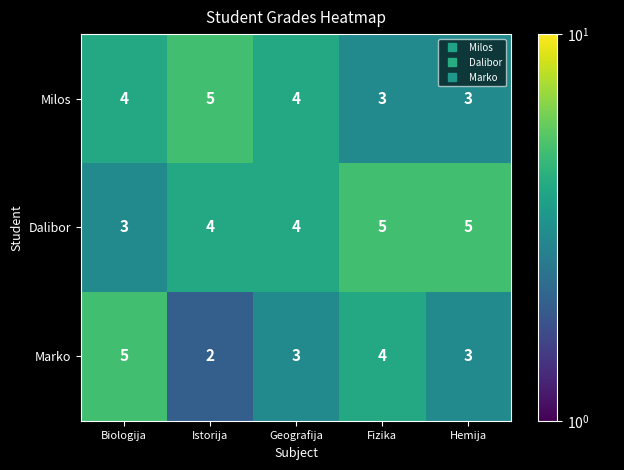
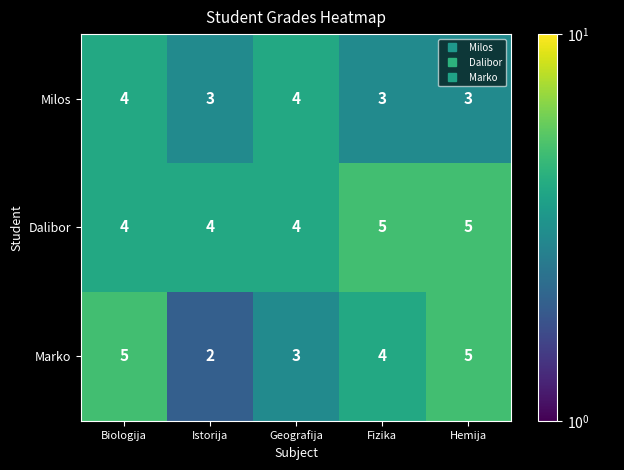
  {
    "Milos": {
      "Biologija": 4,
-     "Istorija": 5,
+     "Istorija": 3,
      "Geografija": 4,
      "Fizika": 3,
      "Hemija": 3
    },
    "Dalibor": {
-     "Biologija": 3,
+     "Biologija": 4,
      "Istorija": 4,
      "Geografija": 4,
      "Fizika": 5,
      "Hemija": 5
    },
    "Marko": {
      "Biologija": 5,
      "Istorija": 2,
      "Geografija": 3,
      "Fizika": 4,
-     "Hemija": 3
+     "Hemija": 5
    }
  }
